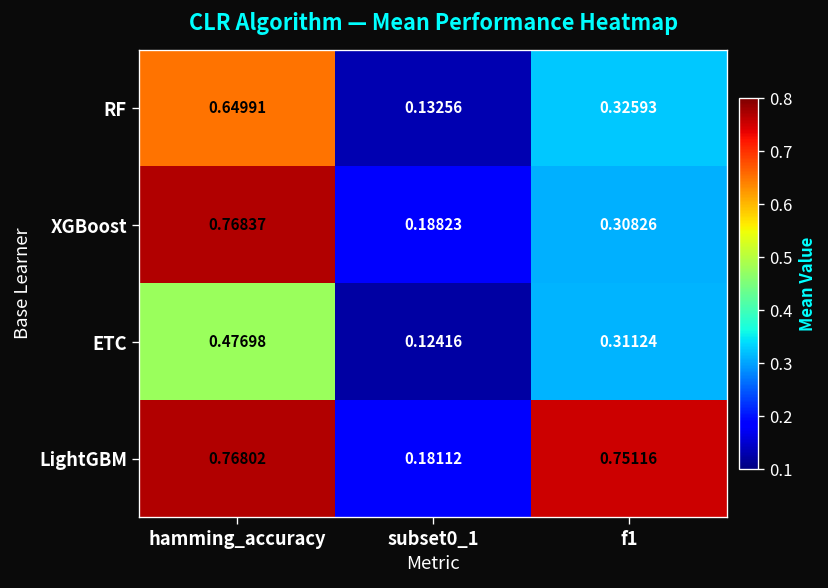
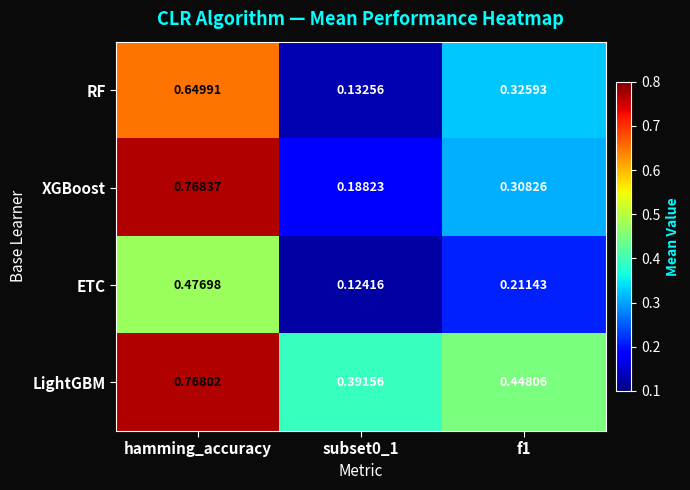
  {
    "RF": {
      "hamming_accuracy": 0.64991,
      "subset0_1": 0.13256,
      "f1": 0.32593
    },
    "XGBoost": {
      "hamming_accuracy": 0.76837,
      "subset0_1": 0.18823,
      "f1": 0.30826
    },
    "ETC": {
      "hamming_accuracy": 0.47698,
      "subset0_1": 0.12416,
-     "f1": 0.31124
+     "f1": 0.21143
    },
    "LightGBM": {
      "hamming_accuracy": 0.76802,
-     "subset0_1": 0.18112,
-     "f1": 0.75116
+     "subset0_1": 0.39156,
+     "f1": 0.44806
    }
  }
